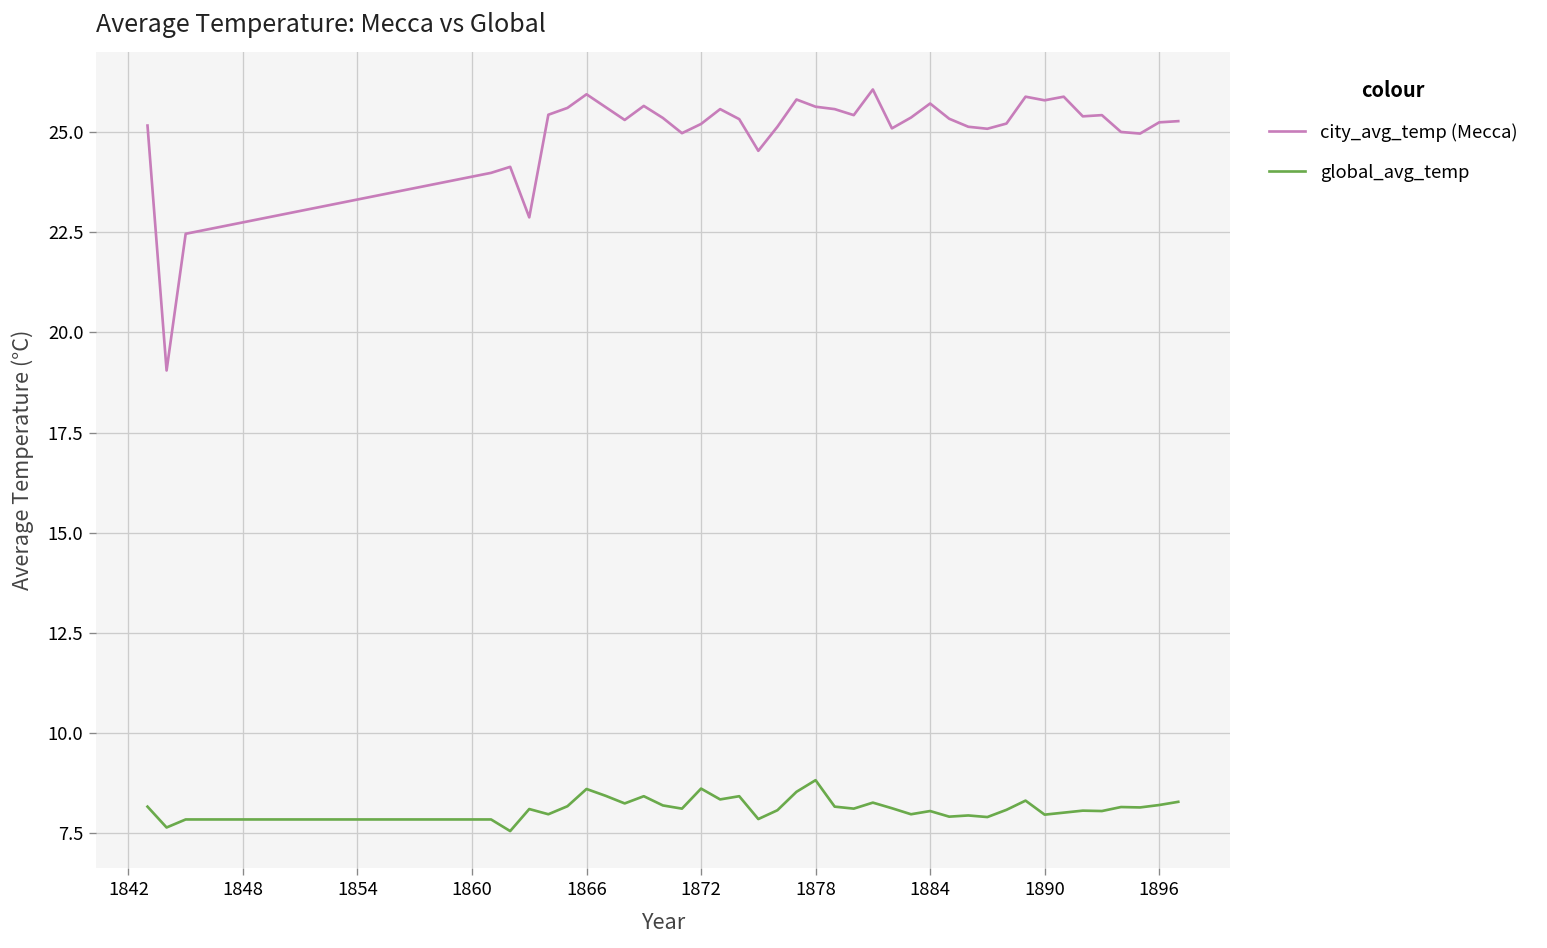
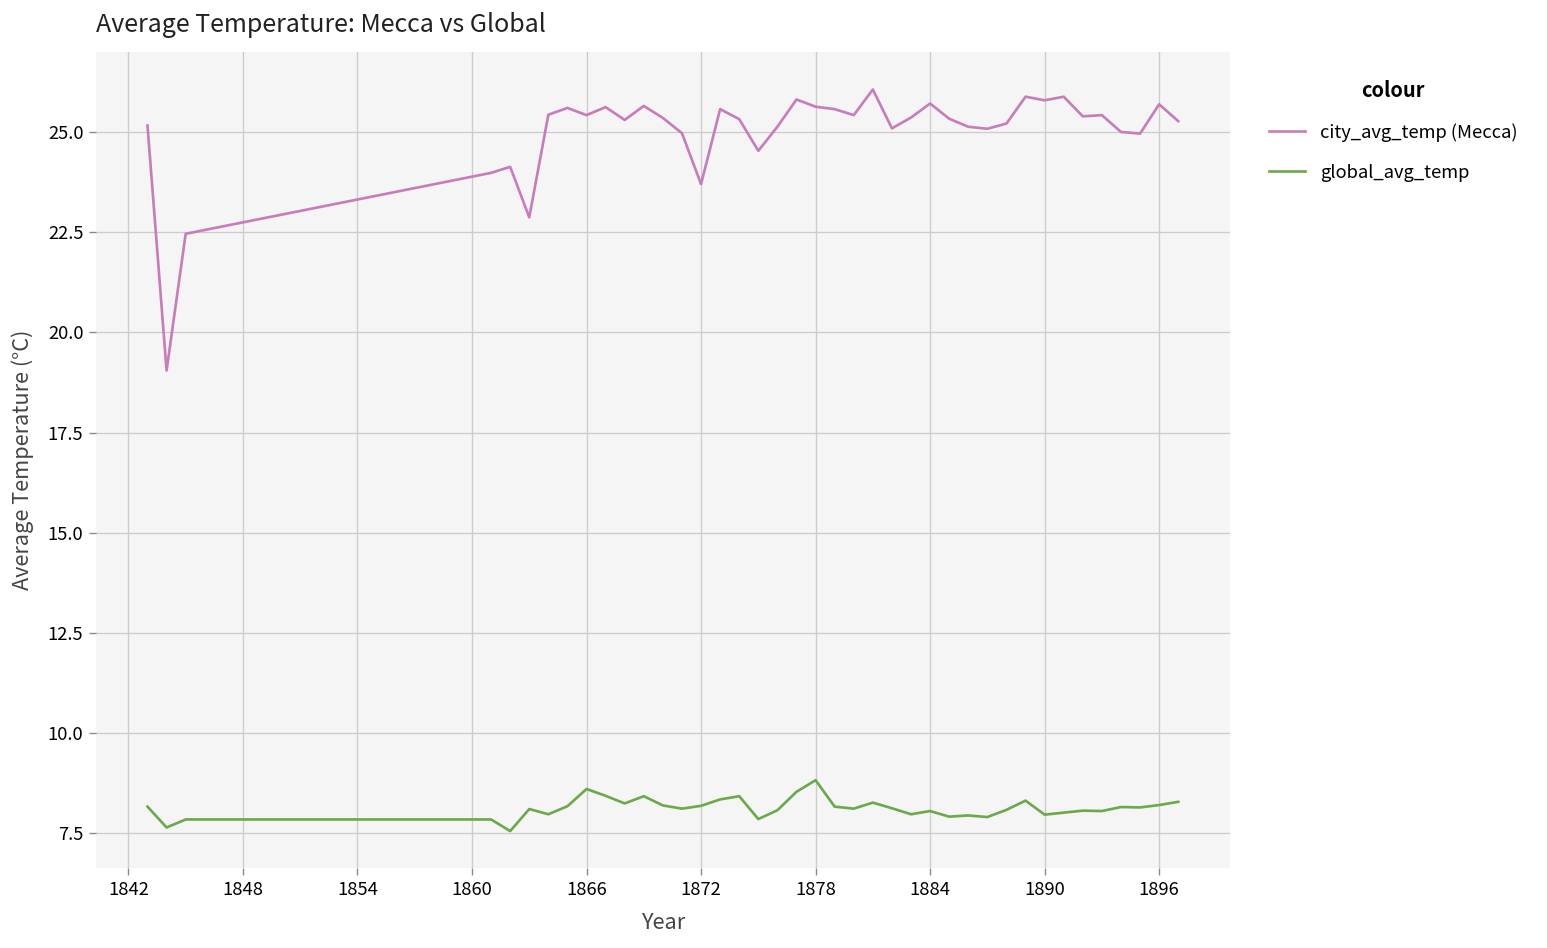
  {
    "city_avg_temp (Mecca)": {
-     "1866": 25.9,
-     "1872": 25.2,
+     "1866": 25.4,
+     "1872": 23.7,
      "1878": 25.6,
      "1884": 25.7,
      "1890": 25.8,
-     "1896": 25.2
+     "1896": 25.7
    },
    "global_avg_temp": {
      "1866": 8.6,
-     "1872": 8.6,
+     "1872": 8.2,
      "1878": 8.8,
      "1884": 8.1,
      "1890": 8.0,
      "1896": 8.2
    }
  }
